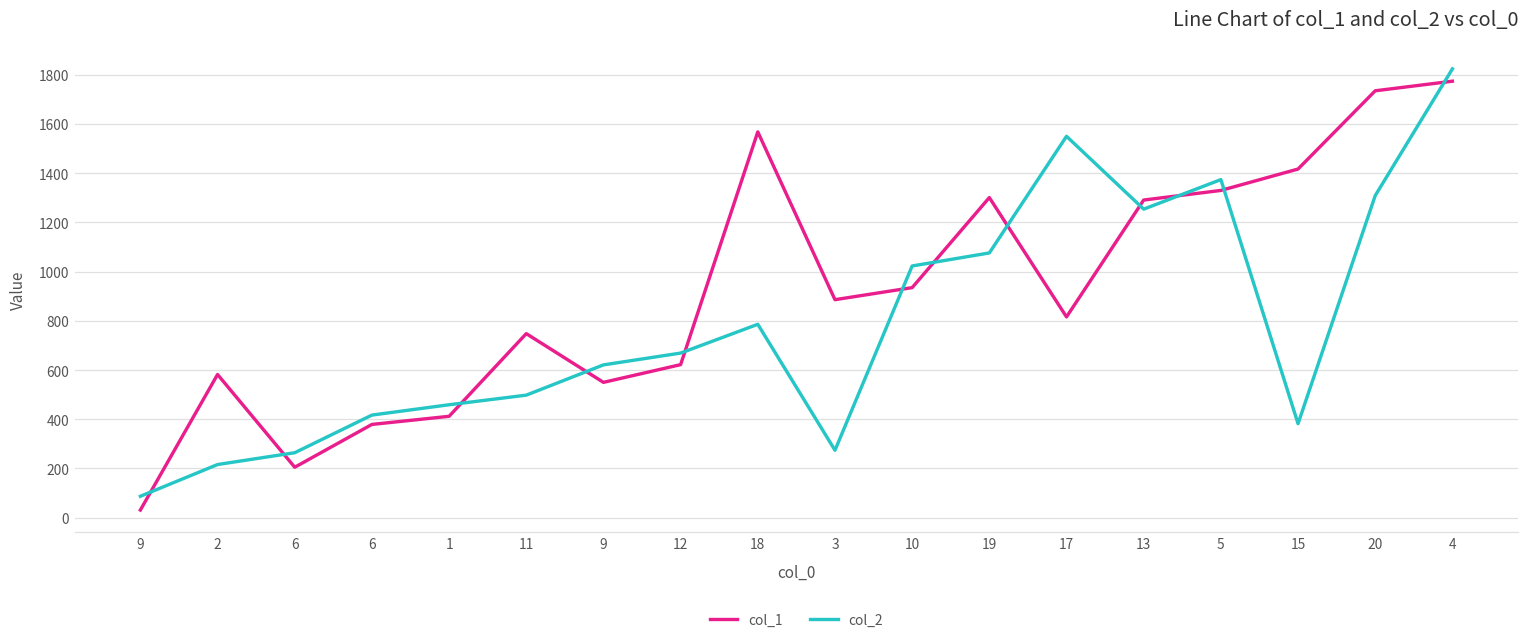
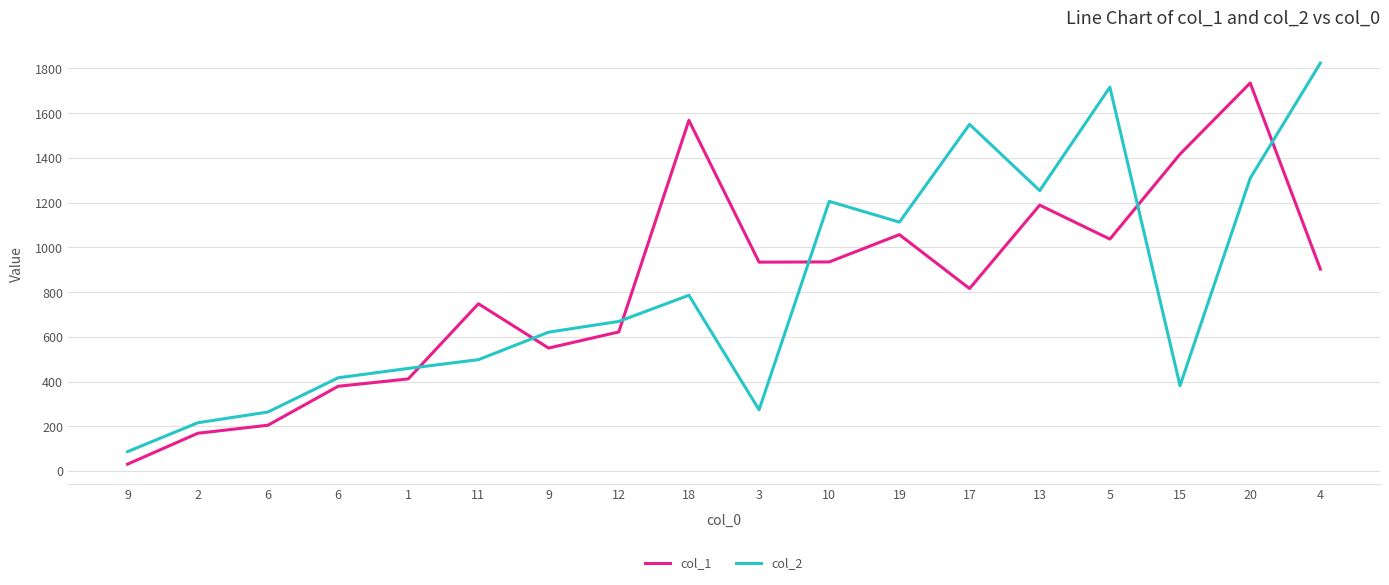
  {
    "col_1": {
-     "2": 580,
+     "2": 170,
      "1": 410,
      "11": 750,
      "12": 620,
      "18": 1570,
-     "3": 890,
+     "3": 930,
      "10": 940,
-     "19": 1300,
+     "19": 1060,
      "17": 820,
-     "13": 1290,
-     "5": 1330,
+     "13": 1190,
+     "5": 1040,
      "15": 1420,
      "20": 1740,
-     "4": 1770
+     "4": 900
    },
    "col_2": {
      "2": 220,
      "1": 460,
      "11": 500,
      "12": 670,
      "18": 790,
      "3": 270,
-     "10": 1020,
-     "19": 1080,
+     "10": 1210,
+     "19": 1110,
      "17": 1550,
      "13": 1250,
-     "5": 1370,
+     "5": 1720,
      "15": 380,
      "20": 1310,
      "4": 1820
    }
  }
